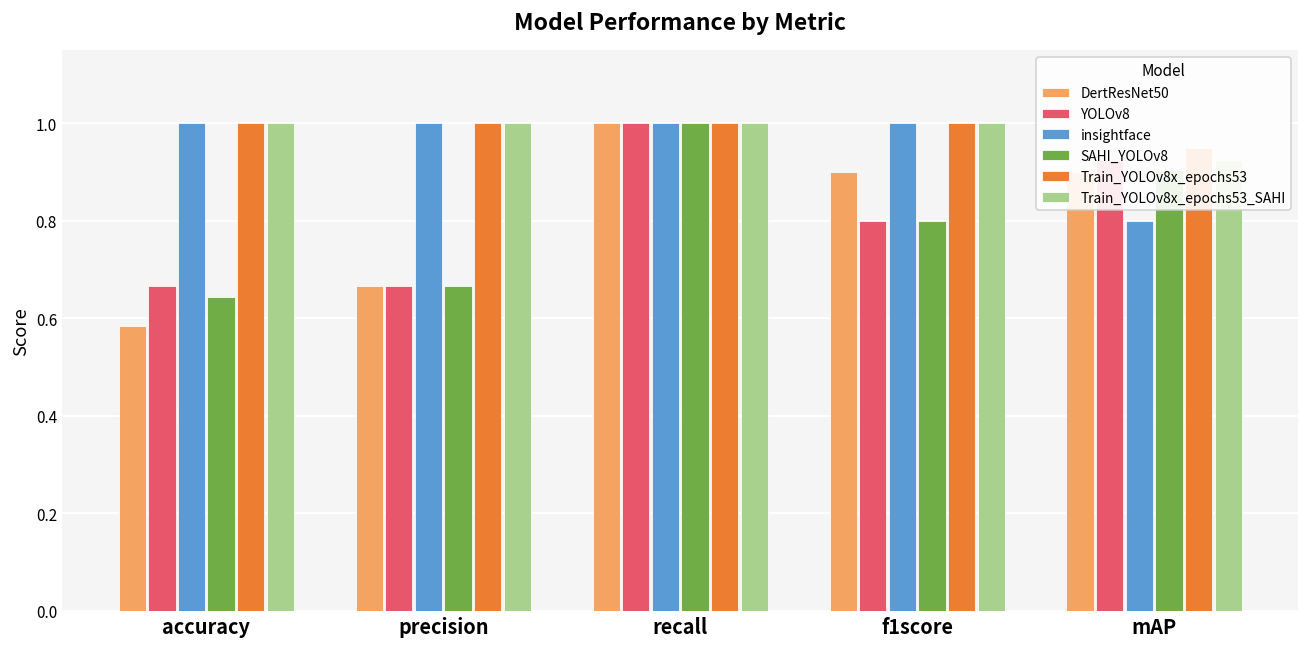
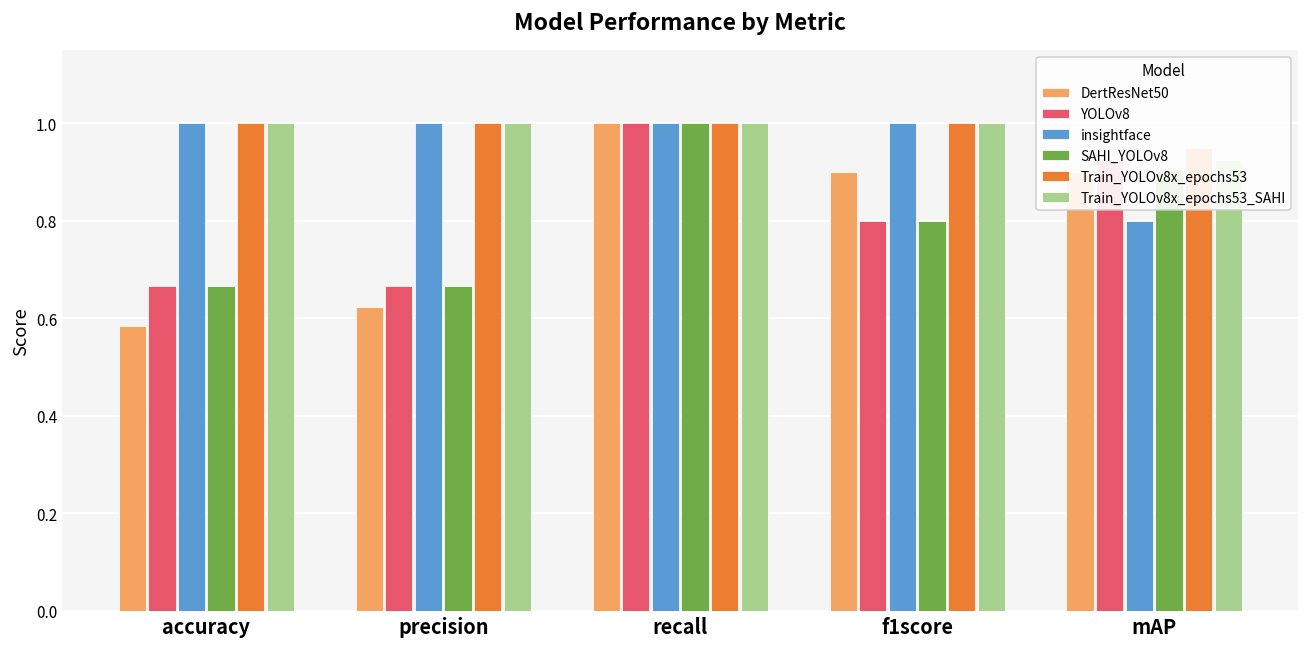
  {
    "DertResNet50": {
      "accuracy": 0.58,
-     "precision": 0.67,
+     "precision": 0.62,
      "recall": 1.00,
      "f1score": 0.90
    },
    "YOLOv8": {
      "accuracy": 0.67,
      "precision": 0.67,
      "recall": 1.00,
      "f1score": 0.80
    },
    "insightface": {
      "accuracy": 1.00,
      "precision": 1.00,
      "recall": 1.00,
      "f1score": 1.00,
      "mAP": 0.80
    },
    "SAHI_YOLOv8": {
-     "accuracy": 0.64,
+     "accuracy": 0.67,
      "precision": 0.67,
      "recall": 1.00,
      "f1score": 0.80
    },
    "Train_YOLOv8x_epochs53": {
      "accuracy": 1.00,
      "precision": 1.00,
      "recall": 1.00,
      "f1score": 1.00
    },
    "Train_YOLOv8x_epochs53_SAHI": {
      "accuracy": 1.00,
      "precision": 1.00,
      "recall": 1.00,
      "f1score": 1.00
    }
  }
